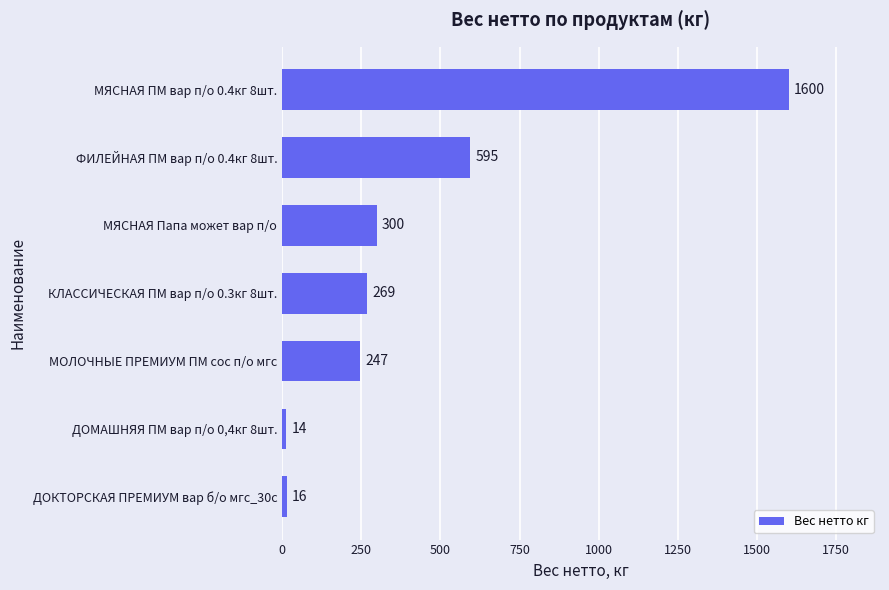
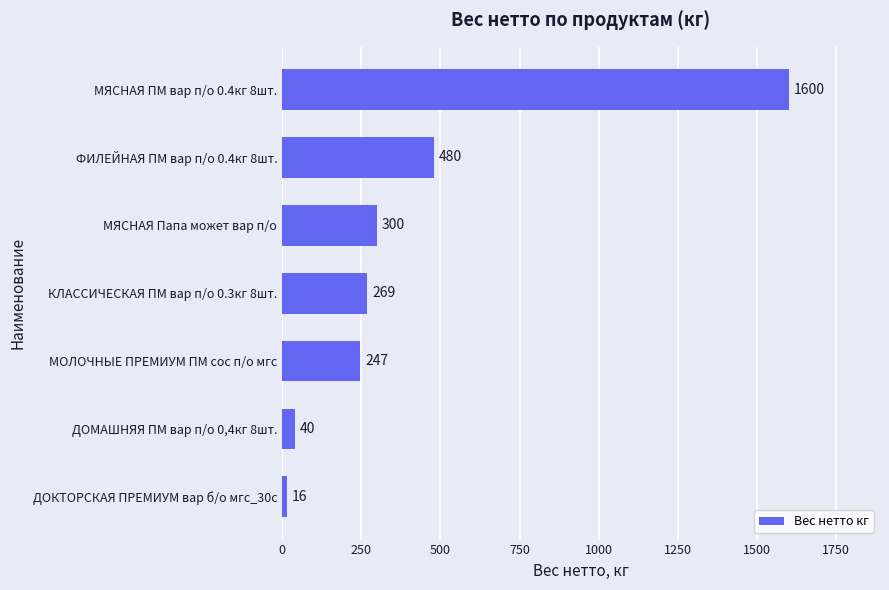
  {
    "МЯСНАЯ ПМ вар п/о 0.4кг 8шт.": 1600,
-   "ФИЛЕЙНАЯ ПМ вар п/о 0.4кг 8шт.": 595,
+   "ФИЛЕЙНАЯ ПМ вар п/о 0.4кг 8шт.": 480,
    "МЯСНАЯ Папа может вар п/о": 300,
    "КЛАССИЧЕСКАЯ ПМ вар п/о 0.3кг 8шт.": 269,
    "МОЛОЧНЫЕ ПРЕМИУМ ПМ сос п/о мгс": 247,
-   "ДОМАШНЯЯ ПМ вар п/о 0,4кг 8шт.": 14,
+   "ДОМАШНЯЯ ПМ вар п/о 0,4кг 8шт.": 40,
    "ДОКТОРСКАЯ ПРЕМИУМ вар б/о мгс_30с": 16
  }
